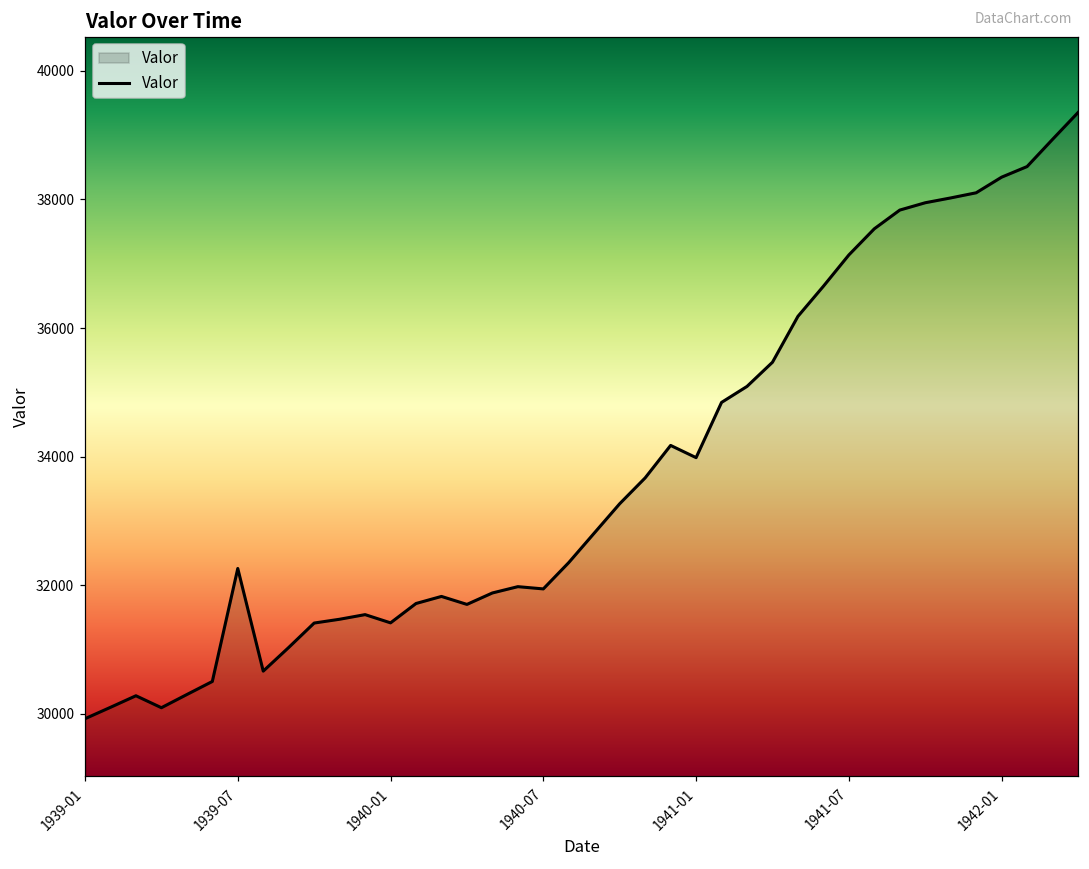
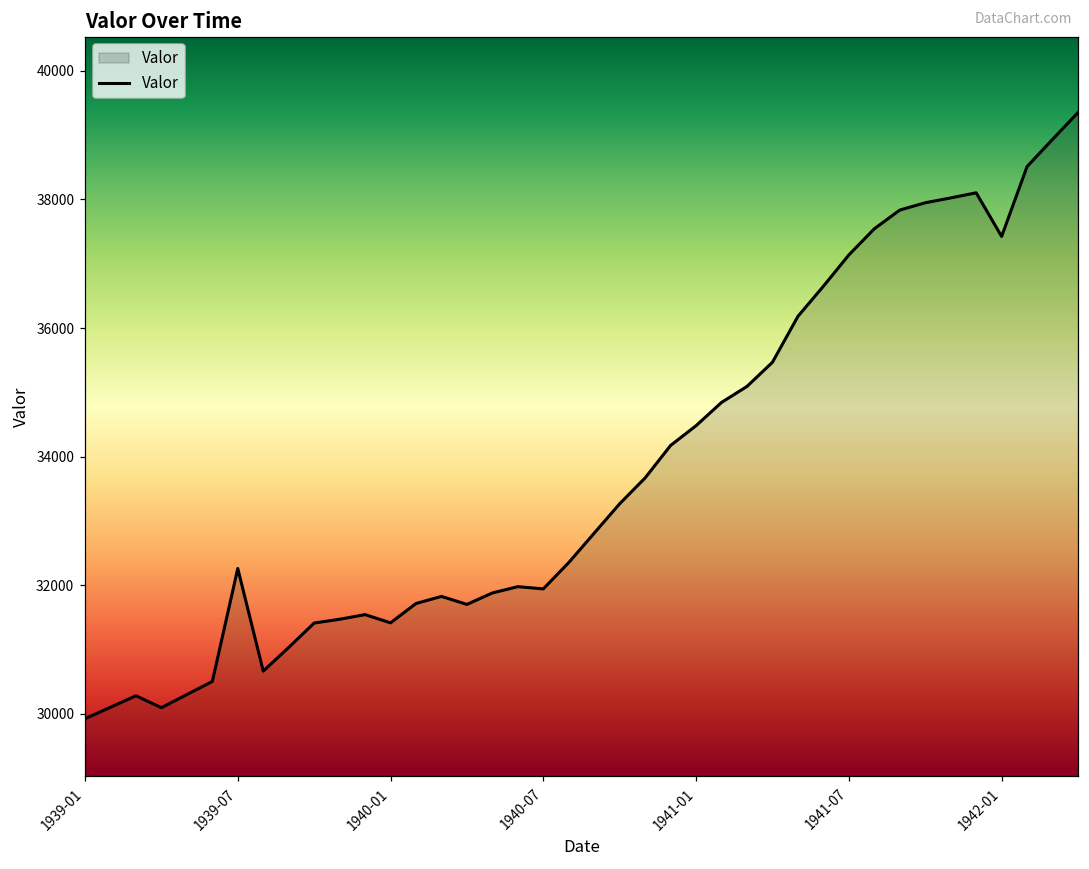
  {
    "1939-01": 29900,
    "1939-07": 32300,
    "1940-01": 31400,
    "1940-07": 31900,
-   "1941-01": 34000,
+   "1941-01": 34500,
    "1941-07": 37100,
-   "1942-01": 38300
+   "1942-01": 37400
  }
